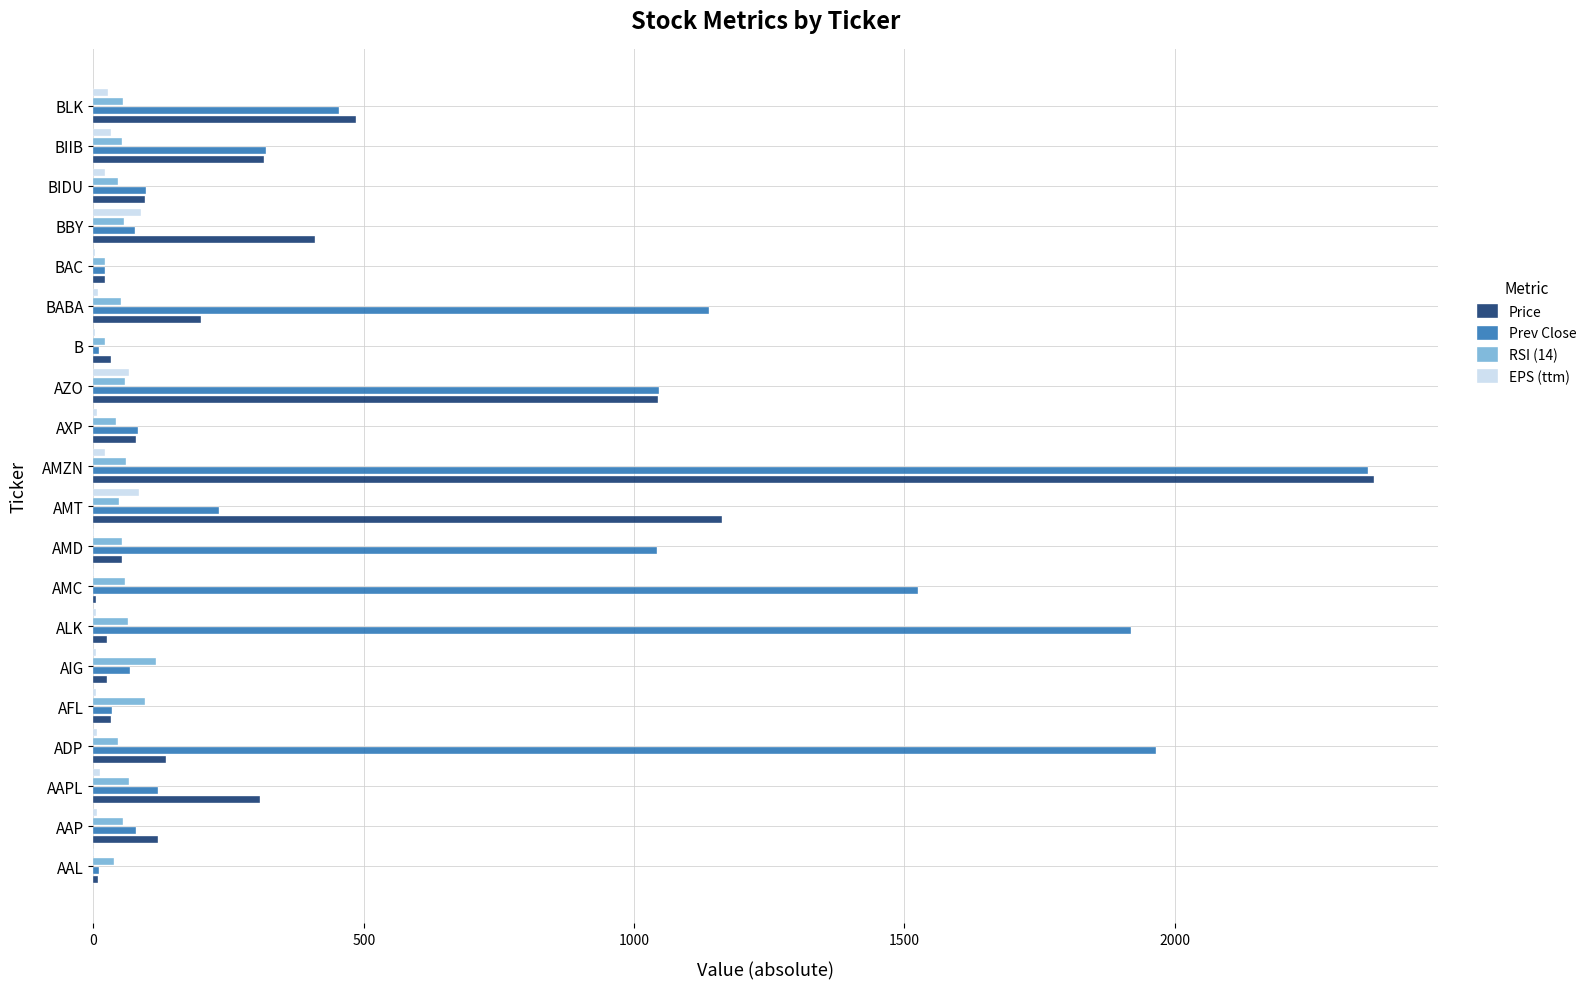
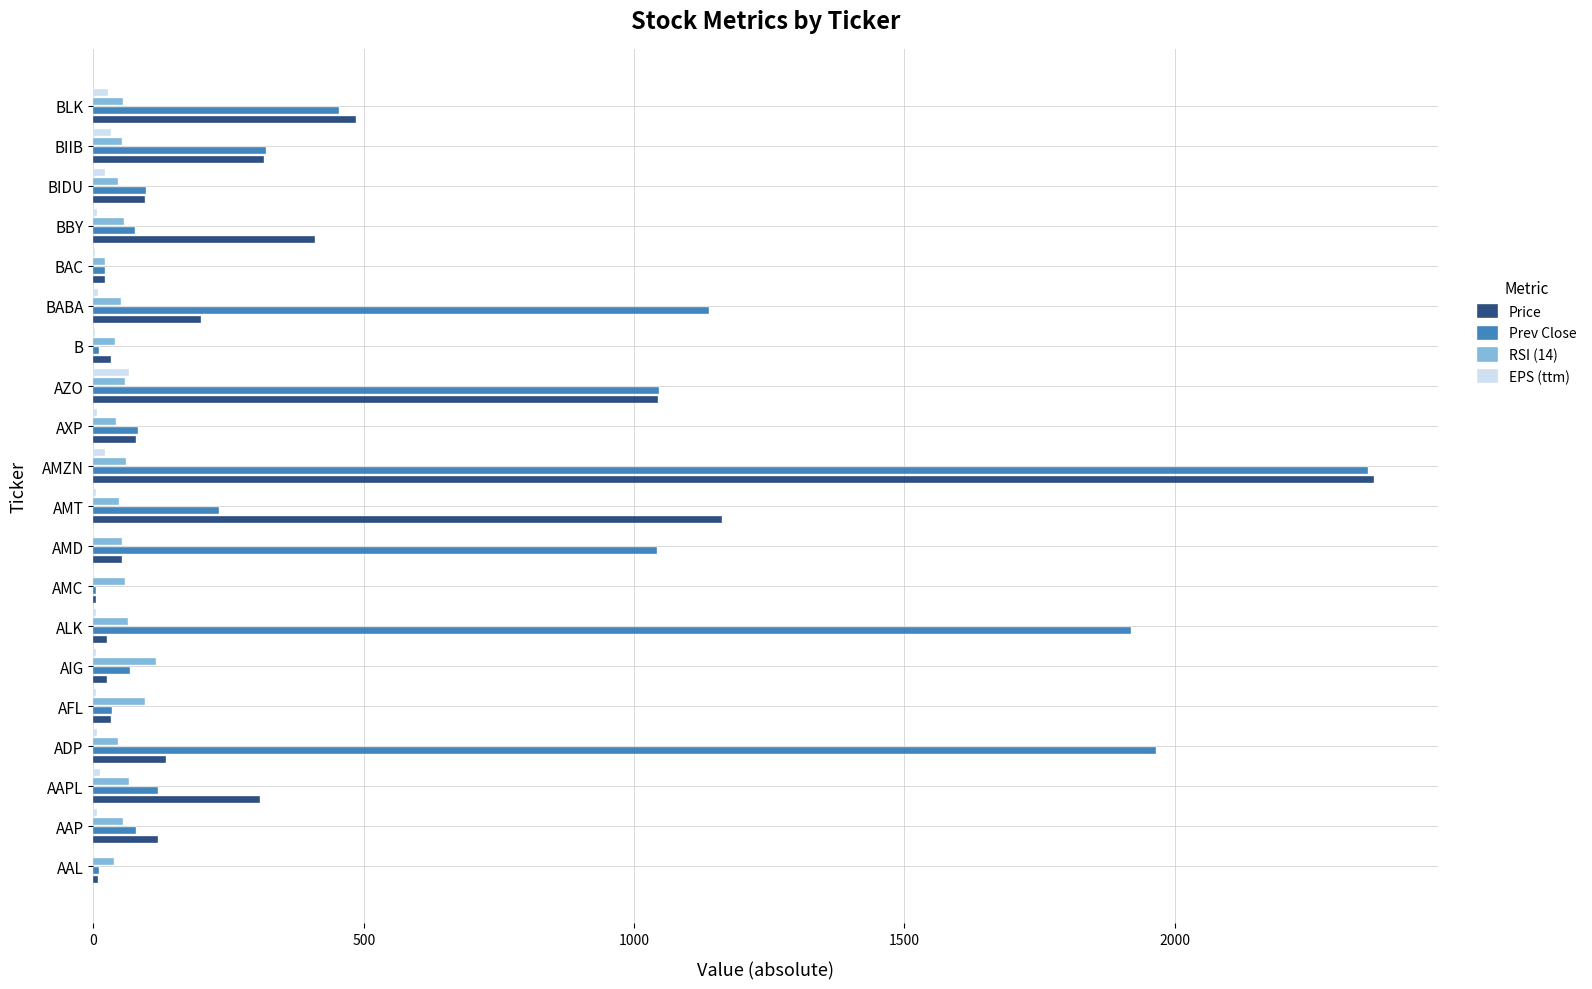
  {
    "Price": {
      "BLK": 490,
      "BIIB": 310,
      "BIDU": 100,
      "BBY": 410,
      "BAC": 20,
      "BABA": 200,
      "B": 30,
      "AZO": 1040,
      "AXP": 80,
      "AMZN": 2370,
      "AMT": 1160,
      "AMD": 50,
      "ALK": 30,
      "AIG": 20,
      "AFL": 30,
      "ADP": 130,
      "AAPL": 310,
      "AAP": 120,
      "AAL": 10
    },
    "Prev Close": {
      "BLK": 450,
      "BIIB": 320,
      "BIDU": 100,
      "BBY": 80,
      "BAC": 20,
      "BABA": 1140,
      "B": 10,
      "AZO": 1050,
      "AXP": 80,
      "AMZN": 2360,
      "AMT": 230,
      "AMD": 1040,
-     "AMC": 1520,
+     "AMC": 10,
      "ALK": 1920,
      "AIG": 70,
      "AFL": 30,
      "ADP": 1960,
      "AAPL": 120,
      "AAP": 80,
      "AAL": 10
    },
    "RSI (14)": {
      "BLK": 60,
      "BIIB": 50,
      "BIDU": 50,
      "BBY": 60,
      "BAC": 20,
      "BABA": 50,
-     "B": 20,
+     "B": 40,
      "AZO": 60,
      "AXP": 40,
      "AMZN": 60,
      "AMT": 50,
      "AMD": 50,
      "AMC": 60,
      "ALK": 60,
      "AIG": 120,
      "AFL": 100,
      "ADP": 40,
      "AAPL": 60,
      "AAP": 50,
      "AAL": 40
    },
    "EPS (ttm)": {
      "BLK": 30,
      "BIIB": 30,
      "BIDU": 20,
-     "BBY": 90,
+     "BBY": 10,
      "BABA": 10,
      "AZO": 70,
      "AXP": 10,
      "AMZN": 20,
-     "AMT": 80,
+     "AMT": 0,
      "AIG": 0,
      "ADP": 10,
      "AAPL": 10,
      "AAP": 10
    }
  }
